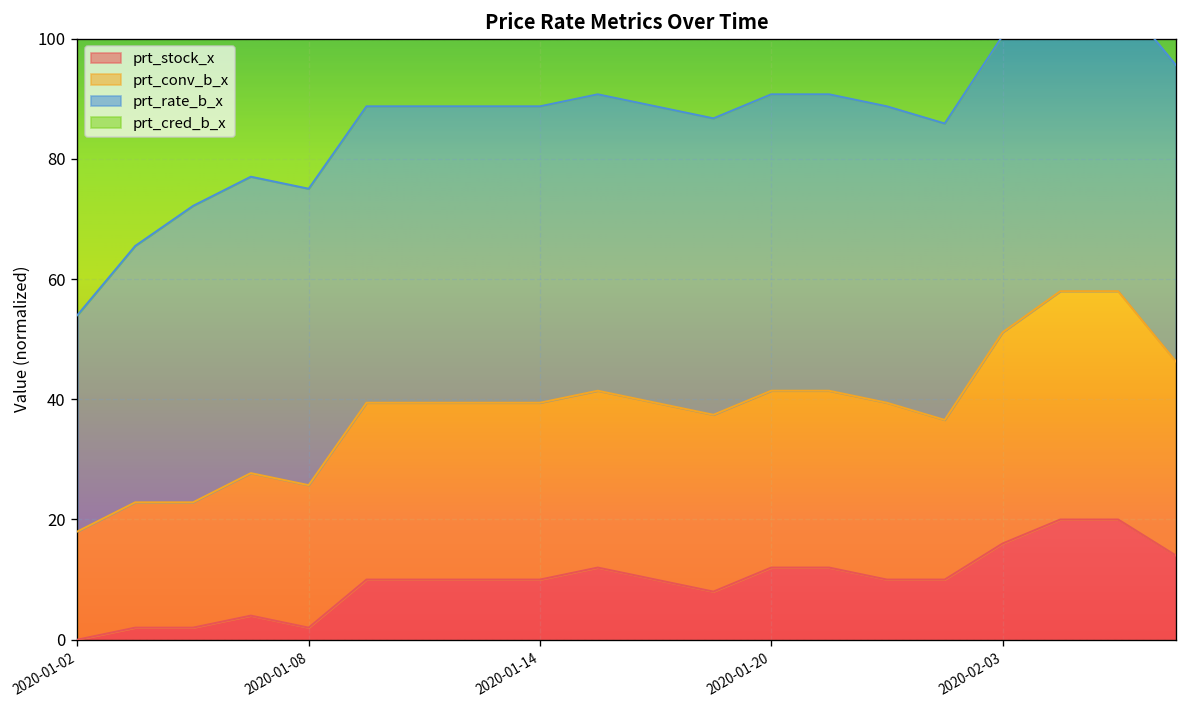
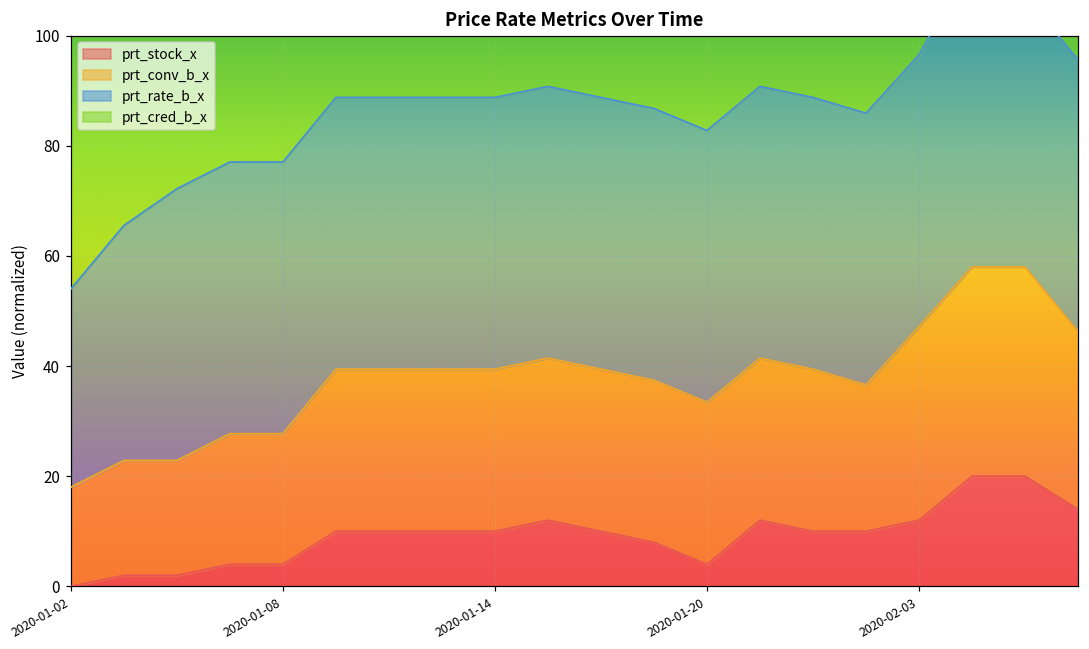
  {
    "prt_stock_x": {
      "2020-01-02": 0,
-     "2020-01-08": 2,
+     "2020-01-08": 4,
      "2020-01-14": 10,
-     "2020-01-20": 12,
-     "2020-02-03": 16
+     "2020-01-20": 4,
+     "2020-02-03": 12
    },
    "prt_conv_b_x": {
      "2020-01-02": 18,
      "2020-01-08": 24,
      "2020-01-14": 29,
      "2020-01-20": 29,
      "2020-02-03": 35
    },
    "prt_rate_b_x": {
      "2020-01-02": 36,
      "2020-01-08": 49,
      "2020-01-14": 49,
      "2020-01-20": 49
    }
  }
